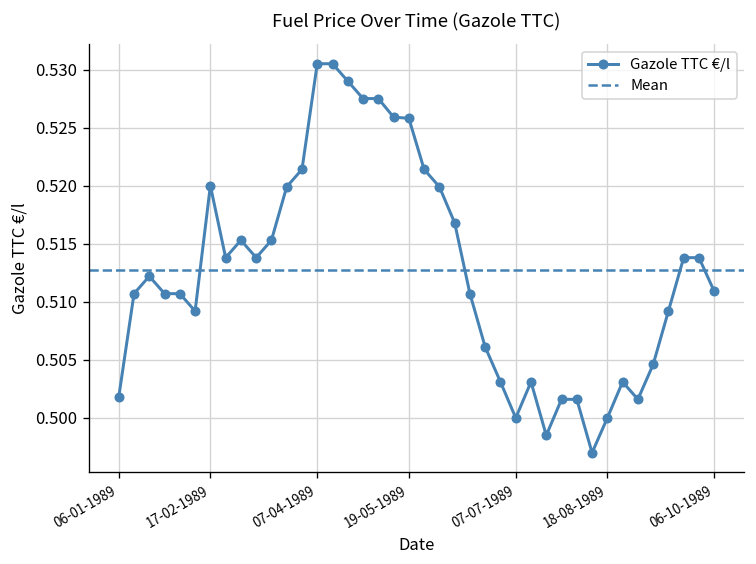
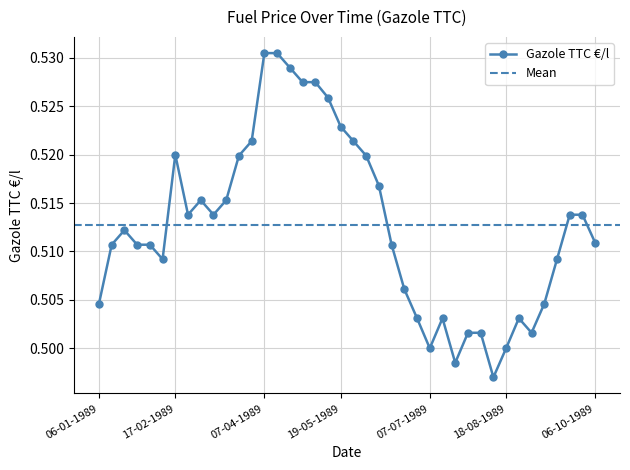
  {
-   "06-01-1989": 0.502,
+   "06-01-1989": 0.505,
    "17-02-1989": 0.520,
    "07-04-1989": 0.531,
-   "19-05-1989": 0.526,
+   "19-05-1989": 0.523,
    "07-07-1989": 0.500,
    "18-08-1989": 0.500,
    "06-10-1989": 0.511
  }
